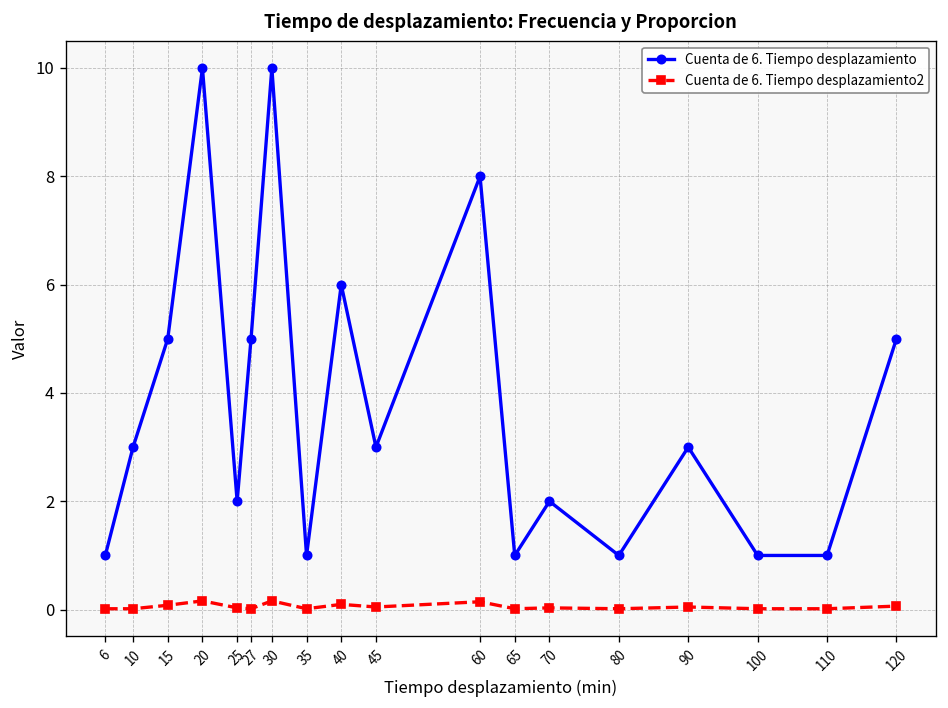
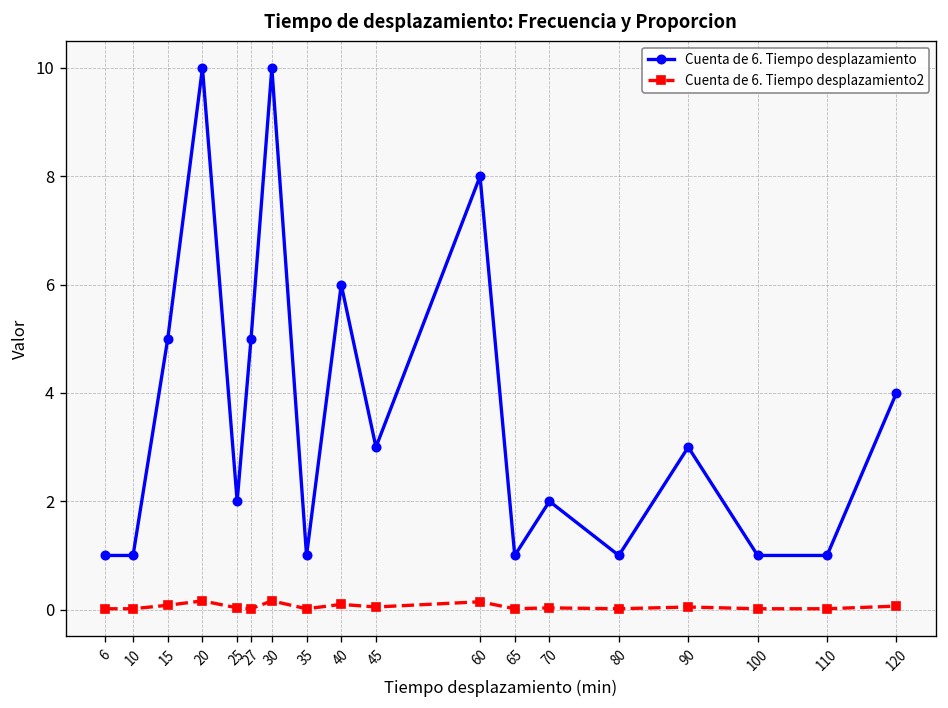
  {
    "Cuenta de 6. Tiempo desplazamiento": {
      "6": 1,
-     "10": 3,
+     "10": 1,
      "15": 5,
      "20": 10,
      "25": 2,
      "27": 5,
      "30": 10,
      "35": 1,
      "40": 6,
      "45": 3,
      "60": 8,
      "65": 1,
      "70": 2,
      "80": 1,
      "90": 3,
      "100": 1,
      "110": 1,
-     "120": 5
+     "120": 4
    },
    "Cuenta de 6. Tiempo desplazamiento2": {
      "6": 0,
      "10": 0,
      "15": 0.1,
      "20": 0.2,
      "25": 0,
      "27": 0,
      "30": 0.2,
      "35": 0,
      "40": 0.1,
      "45": 0,
      "60": 0.1,
      "65": 0,
      "70": 0,
      "80": 0,
      "90": 0,
      "100": 0,
      "110": 0,
      "120": 0.1
    }
  }
